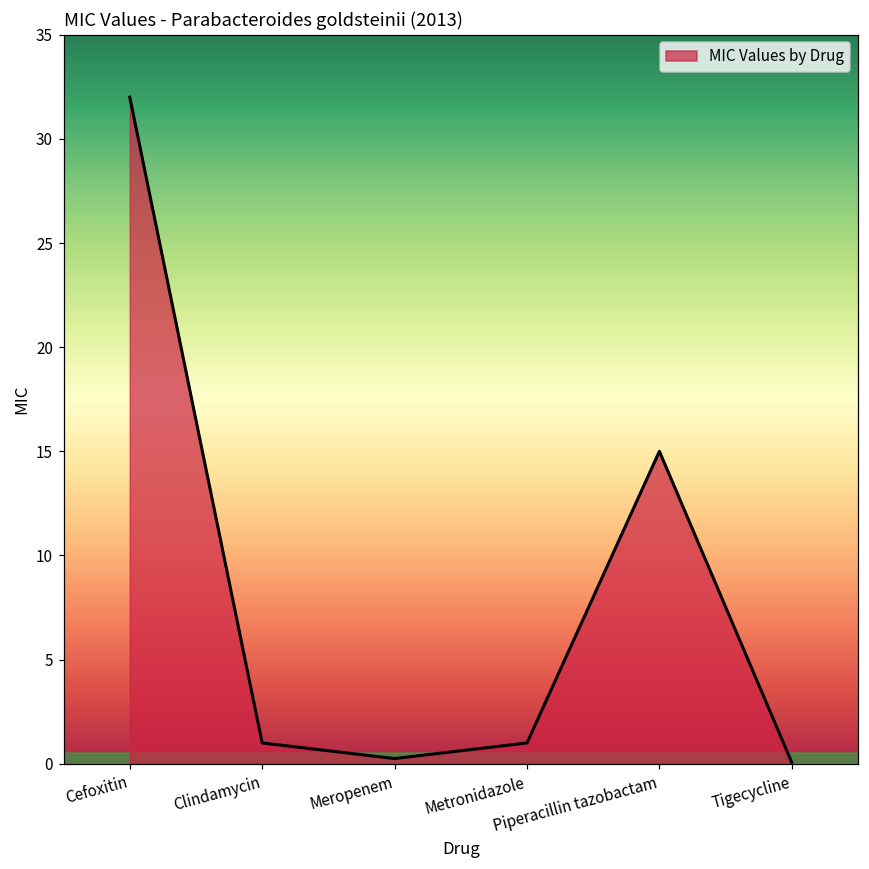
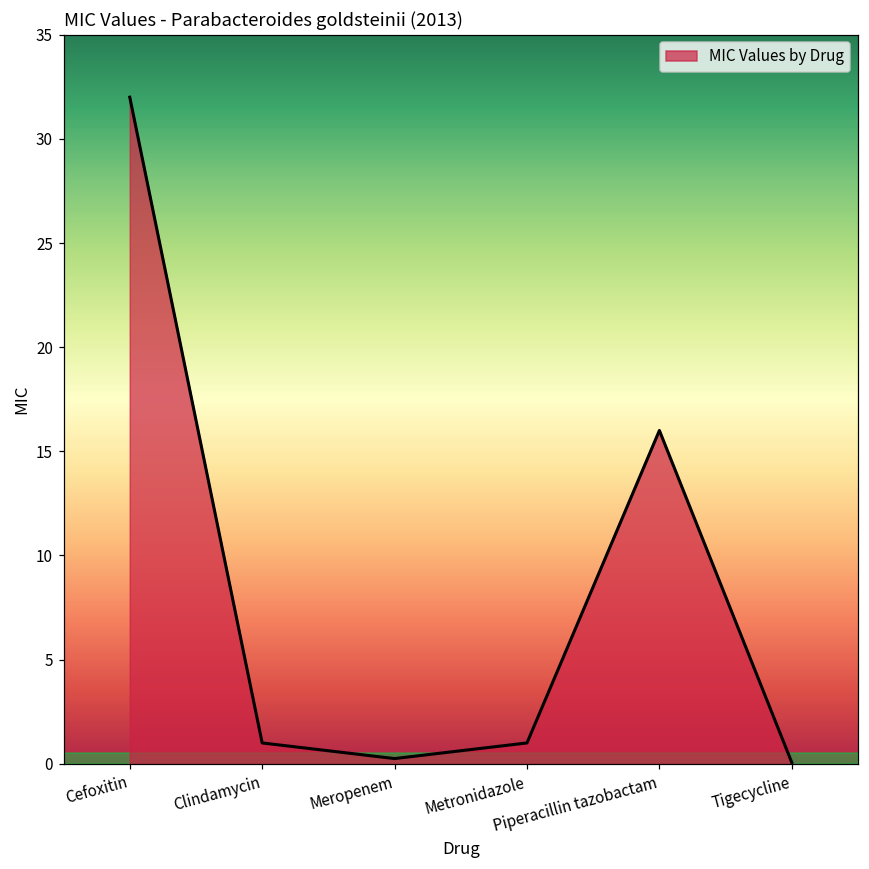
  {
    "Cefoxitin": 32,
    "Clindamycin": 1,
    "Metronidazole": 1,
-   "Piperacillin tazobactam": 15
+   "Piperacillin tazobactam": 16
  }
